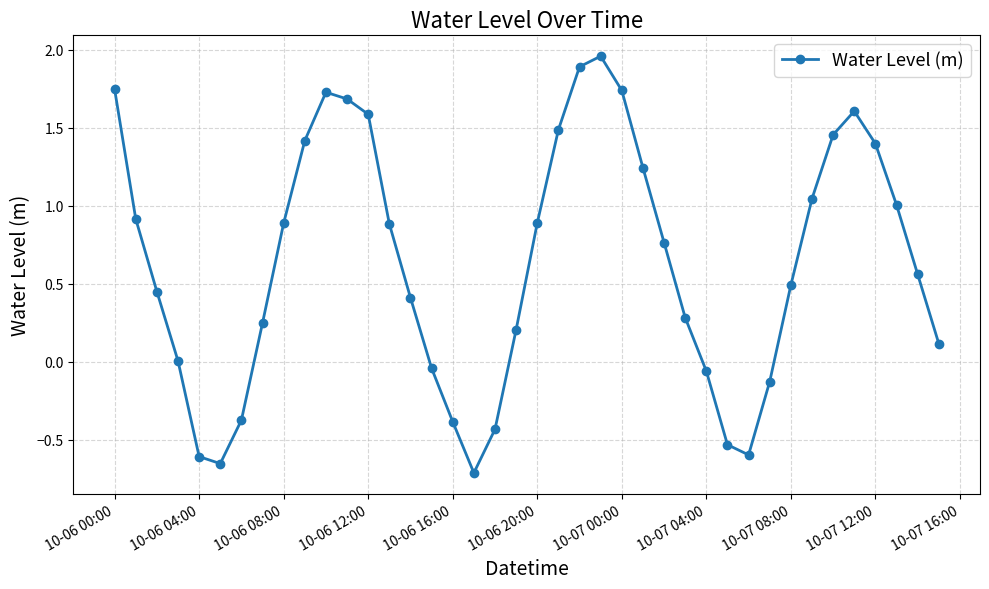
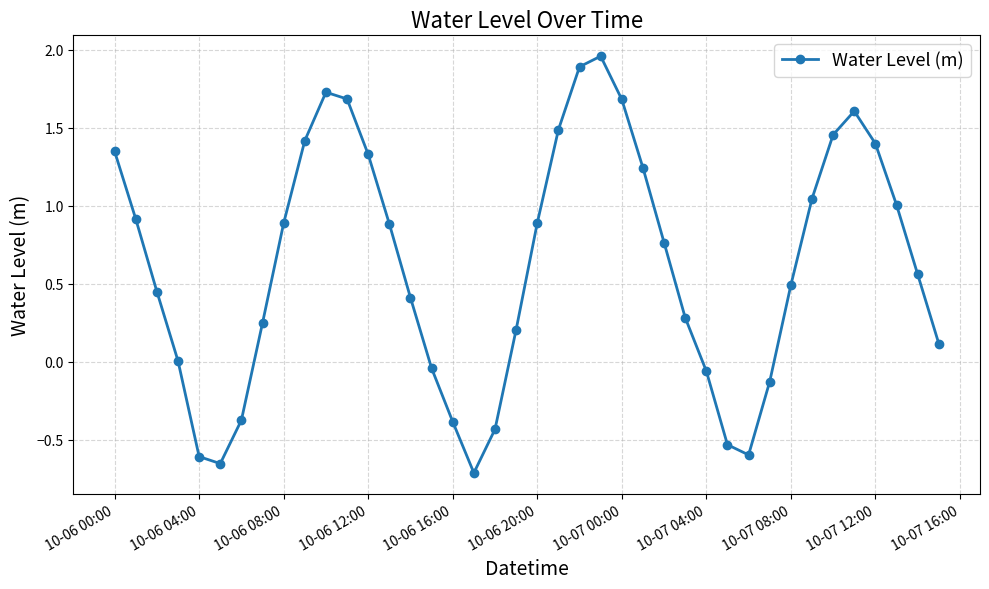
  {
-   "10-06 00:00": 1.75,
+   "10-06 00:00": 1.35,
    "10-06 04:00": -0.61,
    "10-06 08:00": 0.89,
-   "10-06 12:00": 1.59,
+   "10-06 12:00": 1.33,
    "10-06 16:00": -0.38,
    "10-06 20:00": 0.89,
-   "10-07 00:00": 1.74,
+   "10-07 00:00": 1.68,
    "10-07 04:00": -0.06,
    "10-07 08:00": 0.49,
    "10-07 12:00": 1.40
  }
